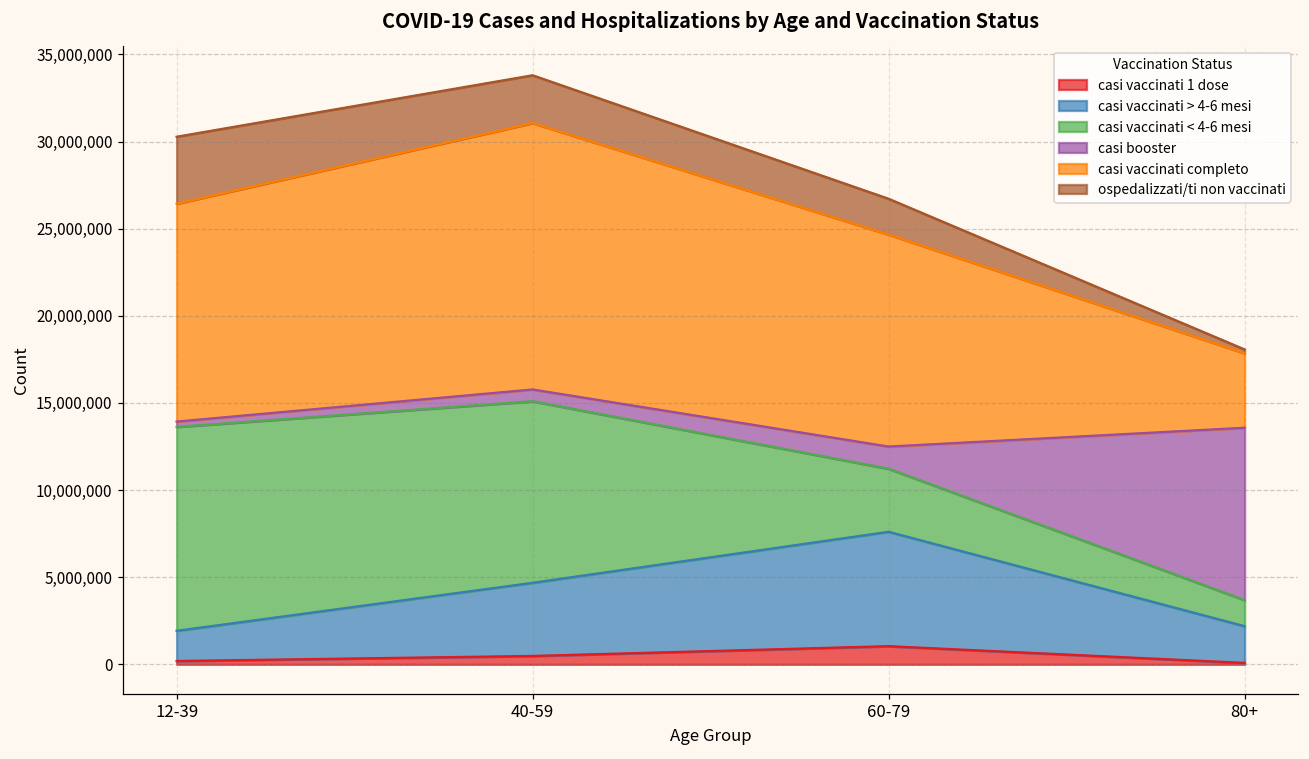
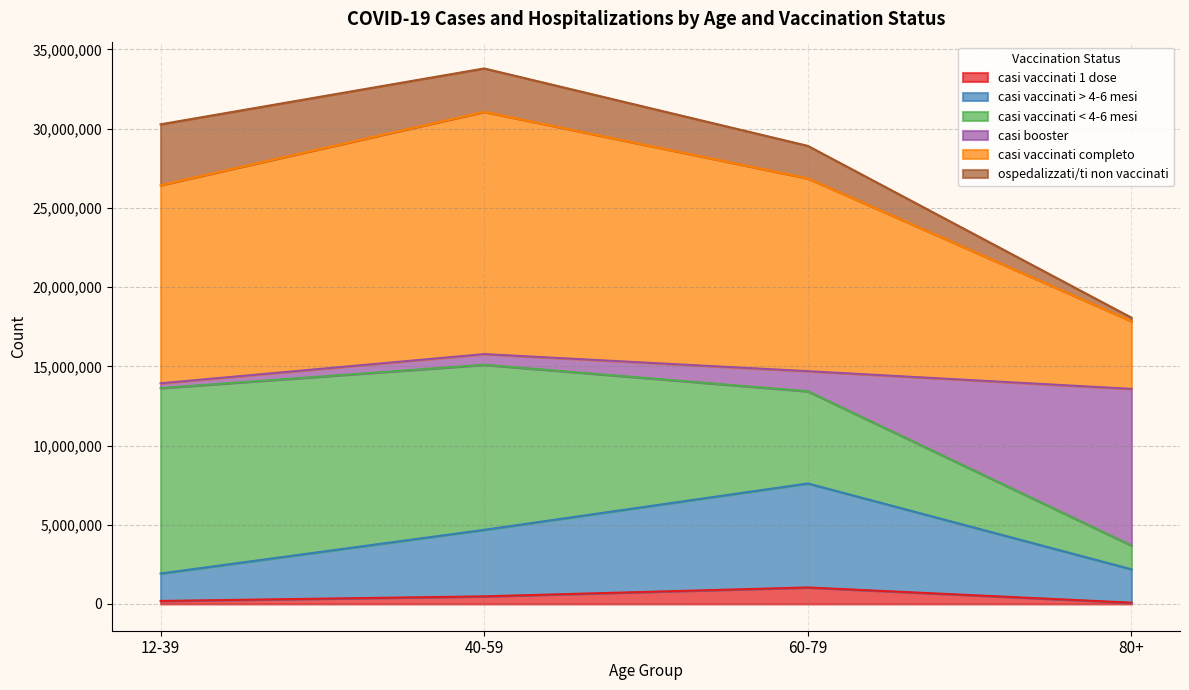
  {
    "casi vaccinati 1 dose": {
      "12-39": "200,000",
      "40-59": "500,000",
      "60-79": "1,000,000",
      "80+": "100,000"
    },
    "casi vaccinati > 4-6 mesi": {
      "12-39": "1,700,000",
      "40-59": "4,200,000",
      "60-79": "6,600,000",
      "80+": "2,100,000"
    },
    "casi vaccinati < 4-6 mesi": {
      "12-39": "11,700,000",
      "40-59": "10,400,000",
-     "60-79": "3,600,000",
+     "60-79": "5,800,000",
      "80+": "1,500,000"
    },
    "casi booster": {
      "12-39": "300,000",
      "40-59": "700,000",
      "60-79": "1,300,000",
      "80+": "9,900,000"
    },
    "casi vaccinati completo": {
      "12-39": "12,500,000",
      "40-59": "15,300,000",
      "60-79": "12,200,000",
      "80+": "4,300,000"
    },
    "ospedalizzati/ti non vaccinati": {
      "12-39": "3,800,000",
      "40-59": "2,700,000",
      "60-79": "2,100,000",
      "80+": "200,000"
    }
  }
